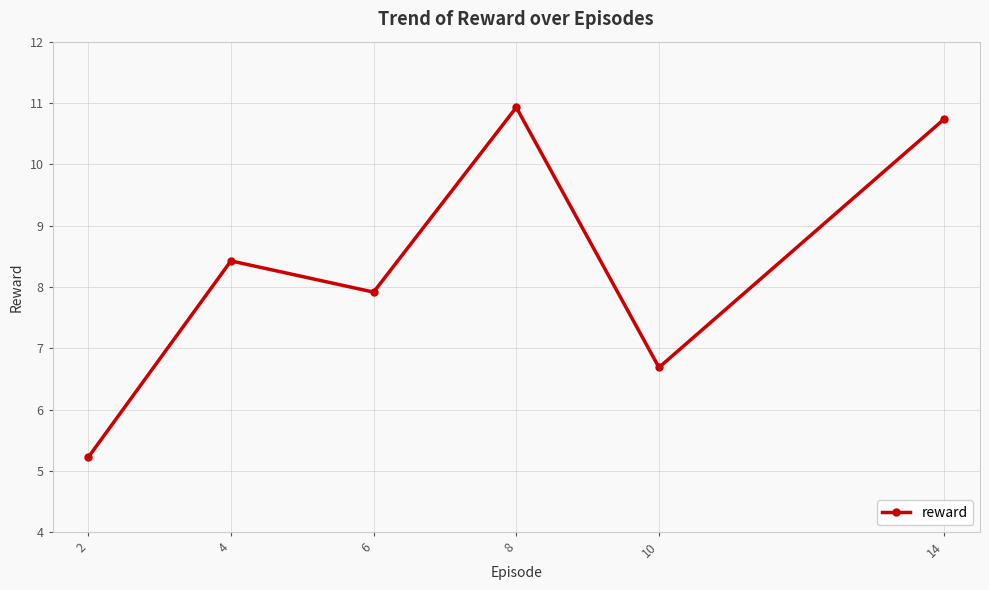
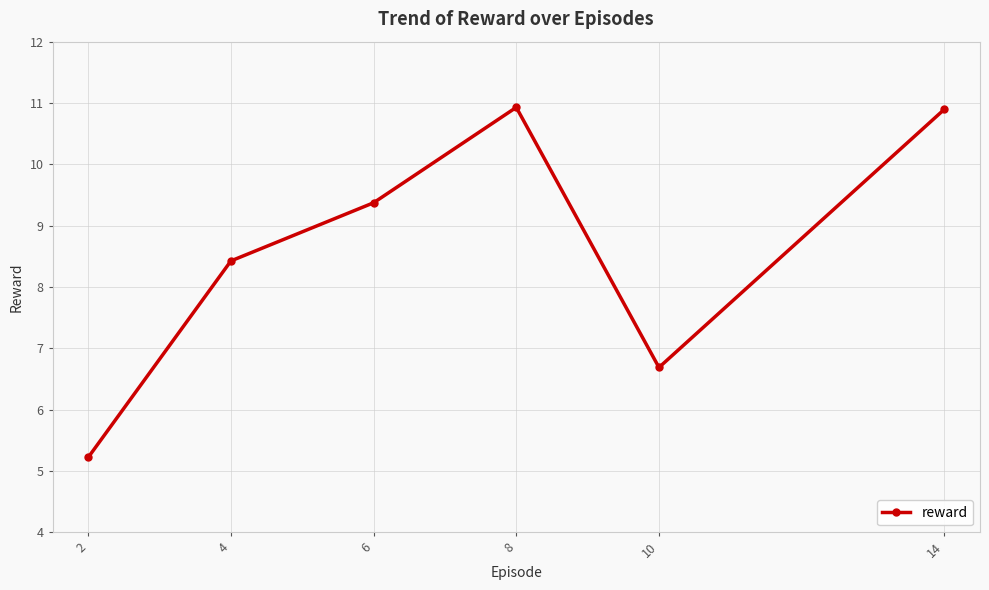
  {
    "2": 5.2,
    "4": 8.4,
-   "6": 7.9,
+   "6": 9.4,
    "8": 10.9,
    "10": 6.7,
-   "14": 10.7
+   "14": 10.9
  }
